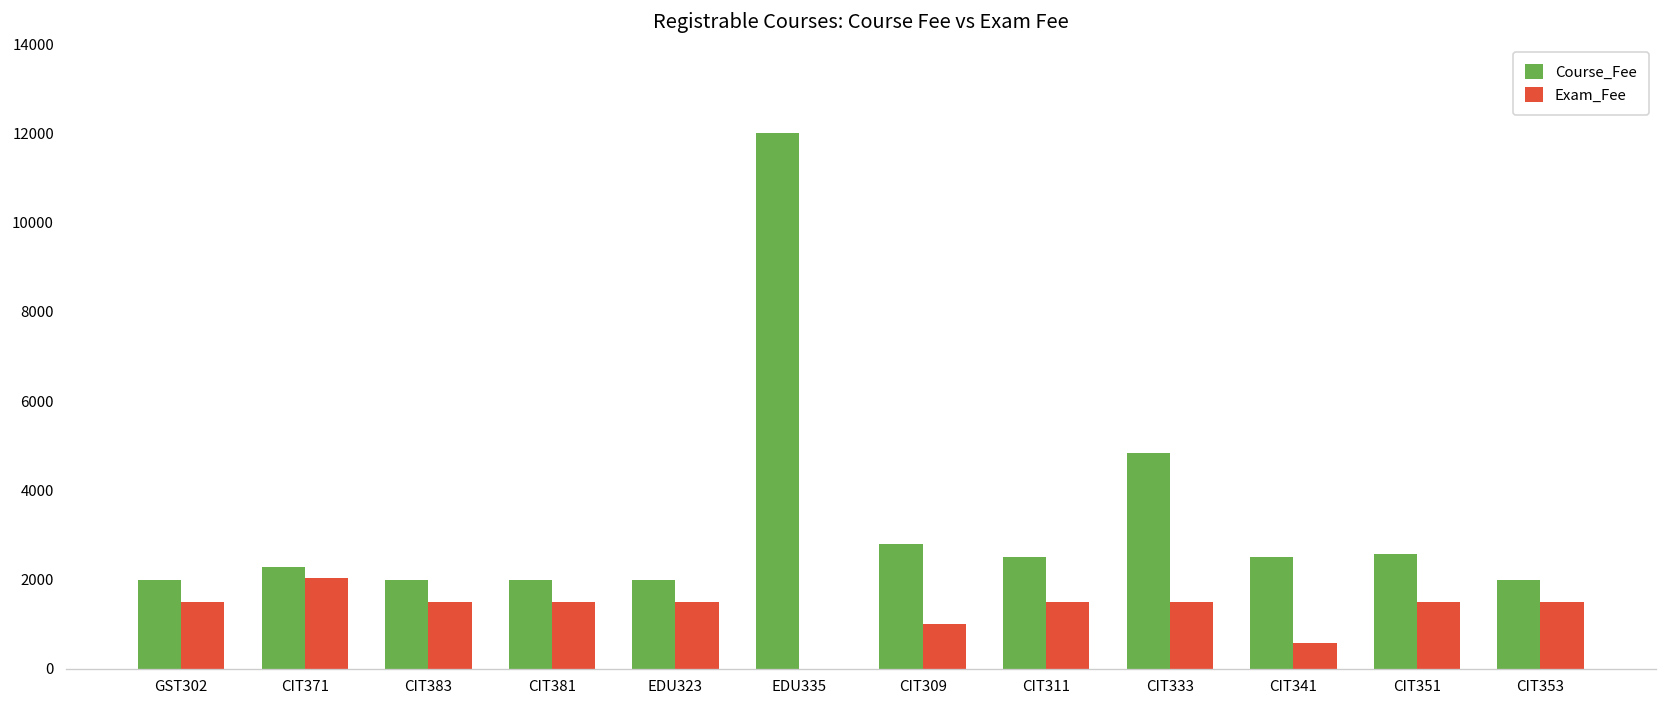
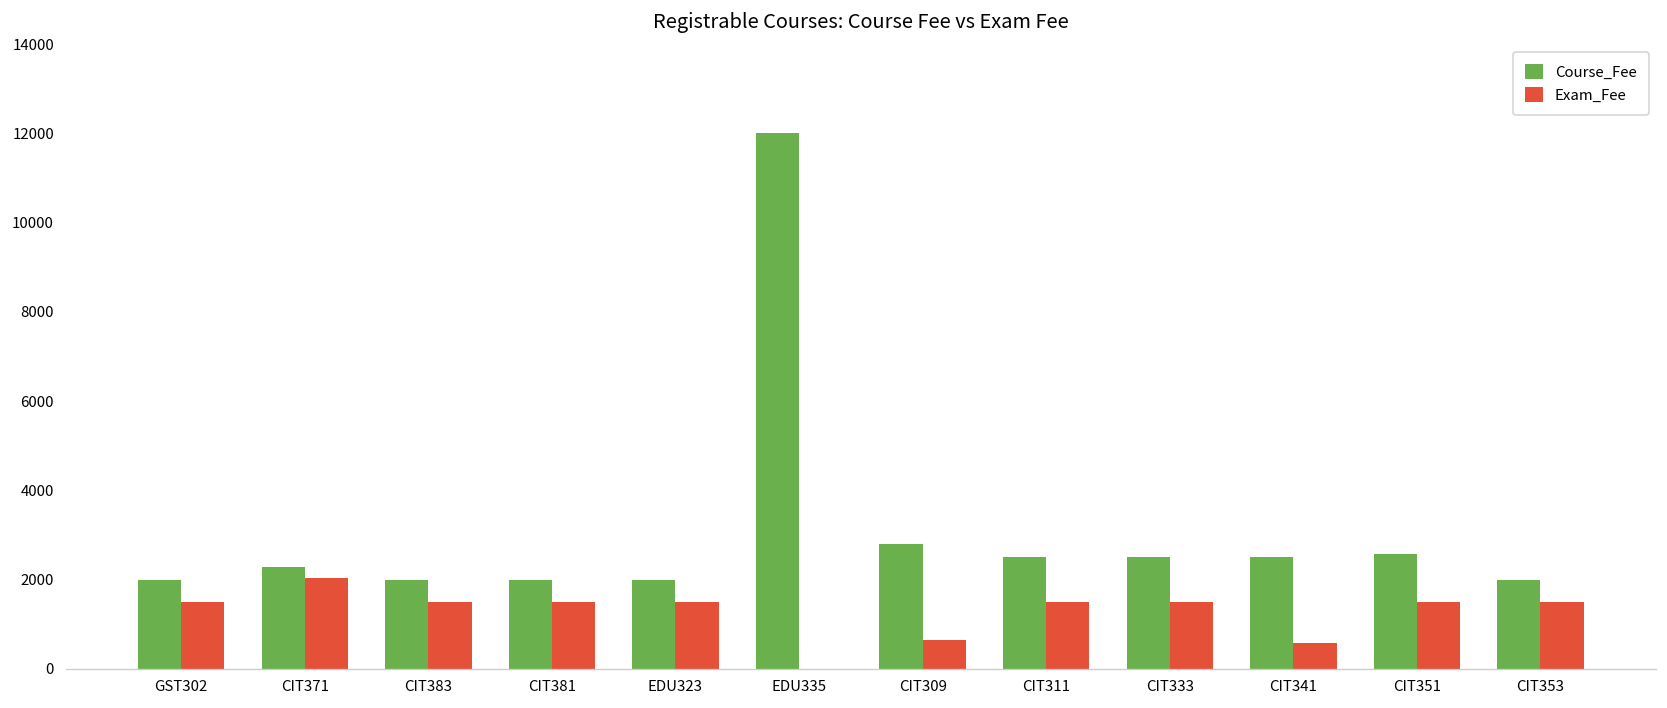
  {
    "Course_Fee": {
      "GST302": 2000,
      "CIT371": 2300,
      "CIT383": 2000,
      "CIT381": 2000,
      "EDU323": 2000,
      "EDU335": 12000,
      "CIT309": 2800,
      "CIT311": 2500,
-     "CIT333": 4800,
+     "CIT333": 2500,
      "CIT341": 2500,
      "CIT351": 2600,
      "CIT353": 2000
    },
    "Exam_Fee": {
      "GST302": 1500,
      "CIT371": 2000,
      "CIT383": 1500,
      "CIT381": 1500,
      "EDU323": 1500,
      "EDU335": 0,
-     "CIT309": 1000,
+     "CIT309": 600,
      "CIT311": 1500,
      "CIT333": 1500,
      "CIT341": 600,
      "CIT351": 1500,
      "CIT353": 1500
    }
  }
